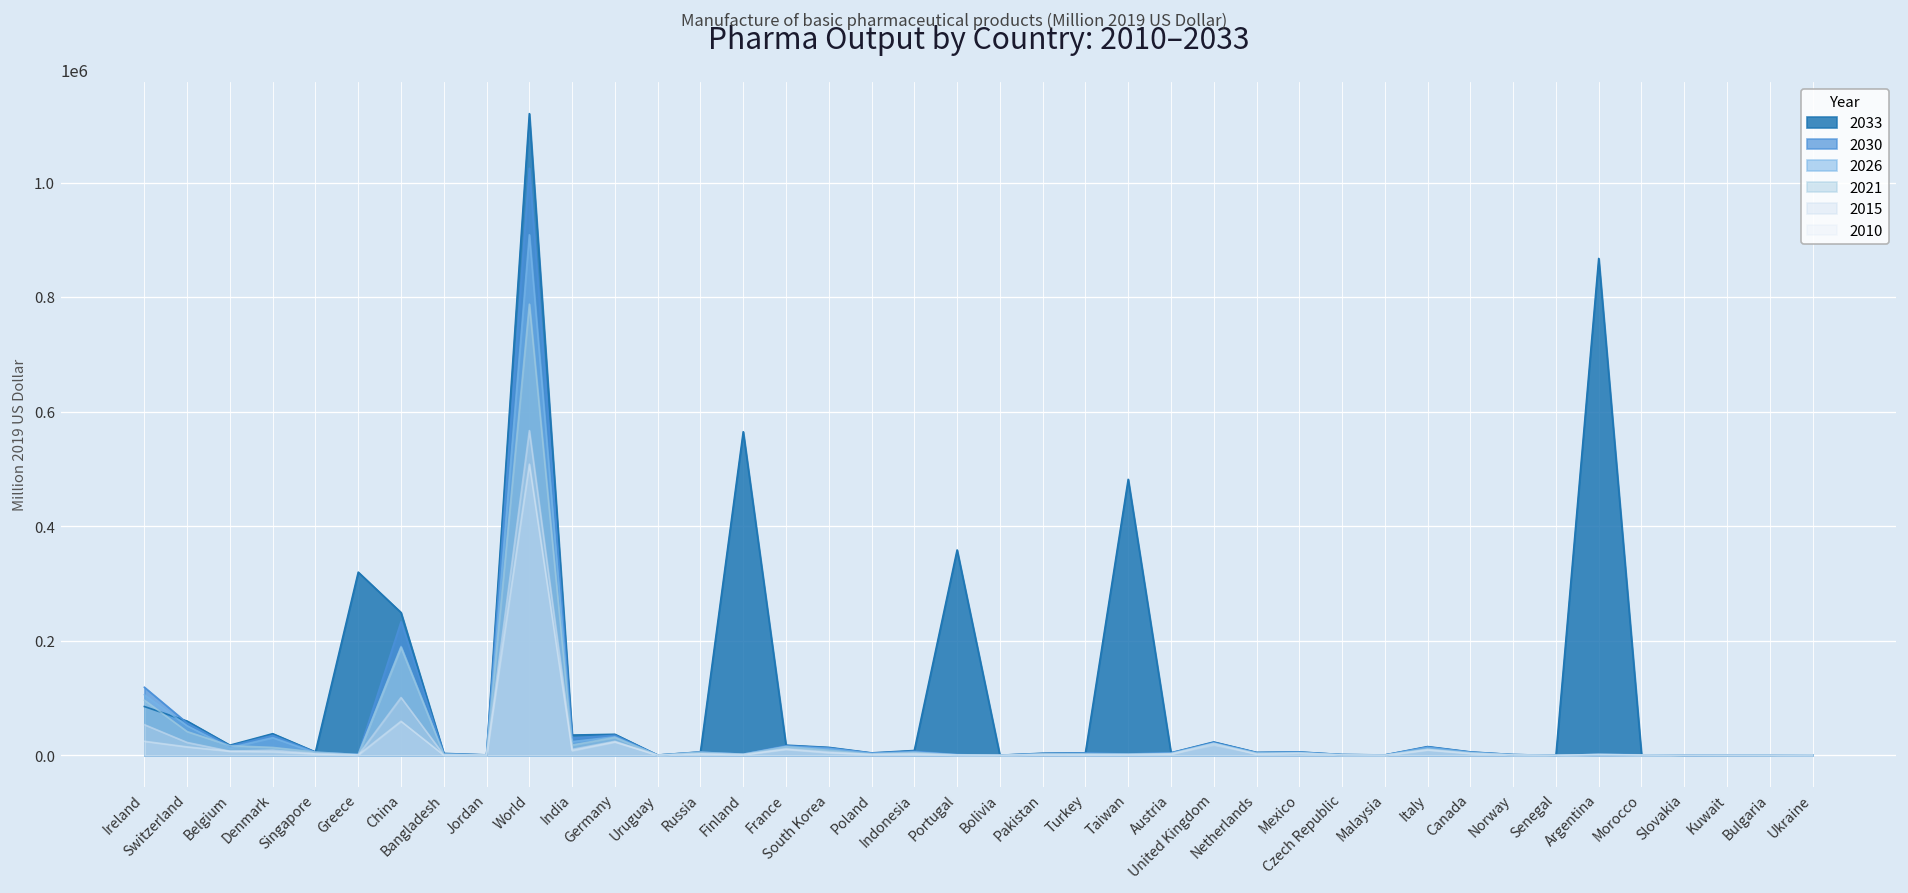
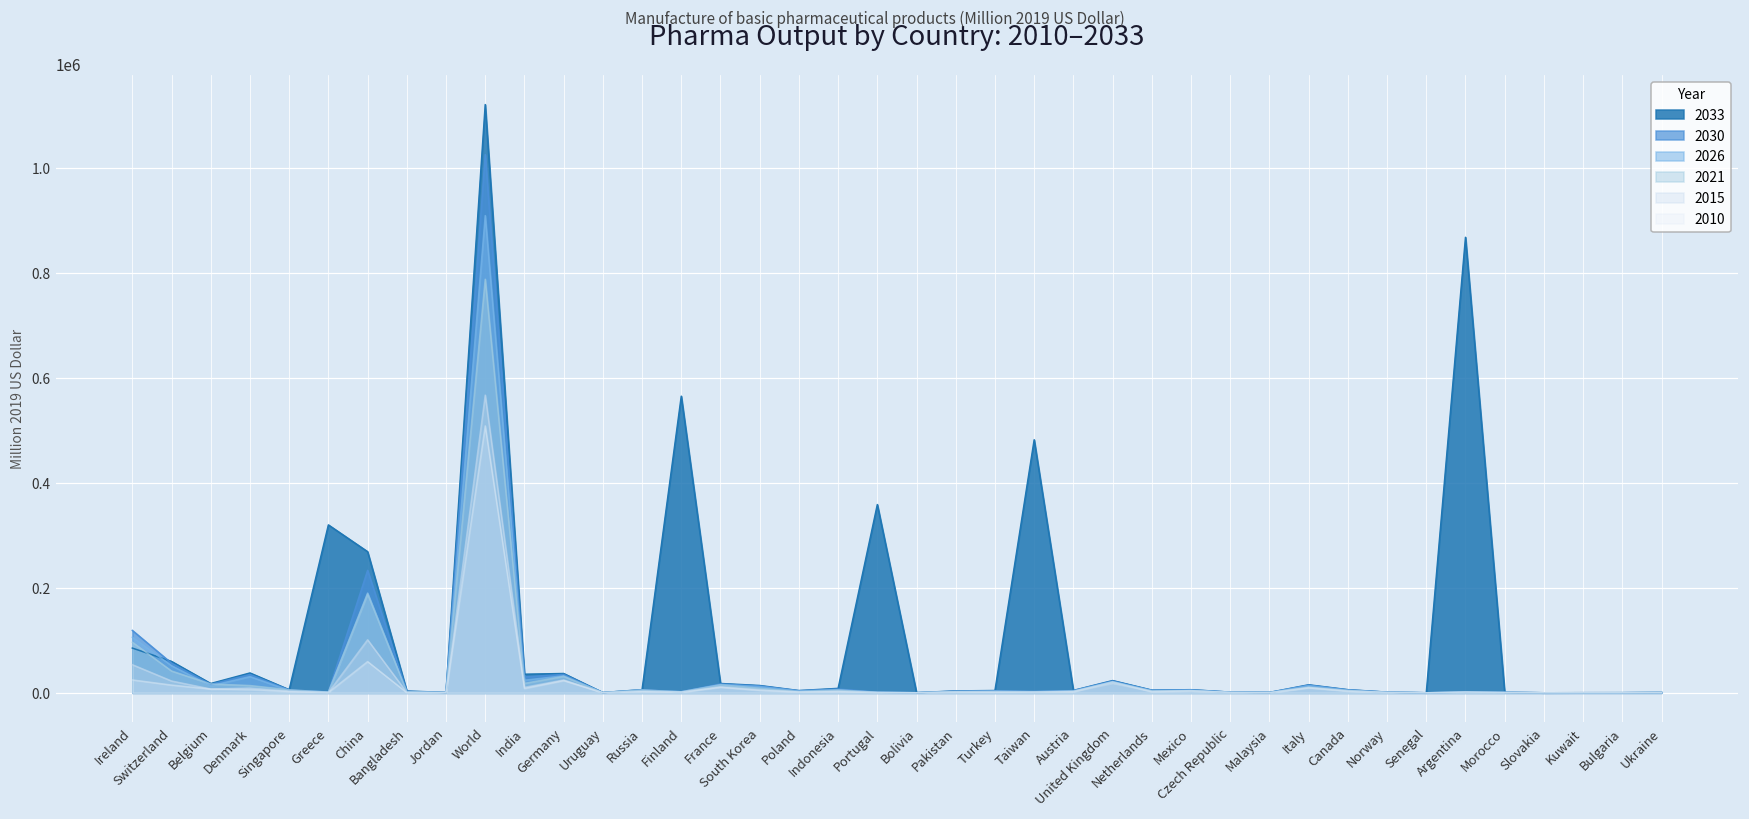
  {
    "2033": {
      "Ireland": 90000,
      "Greece": 320000,
-     "China": 250000,
+     "China": 270000,
      "World": 1120000,
      "Finland": 570000,
      "Portugal": 360000,
      "Taiwan": 480000,
      "Argentina": 870000
    }
  }
